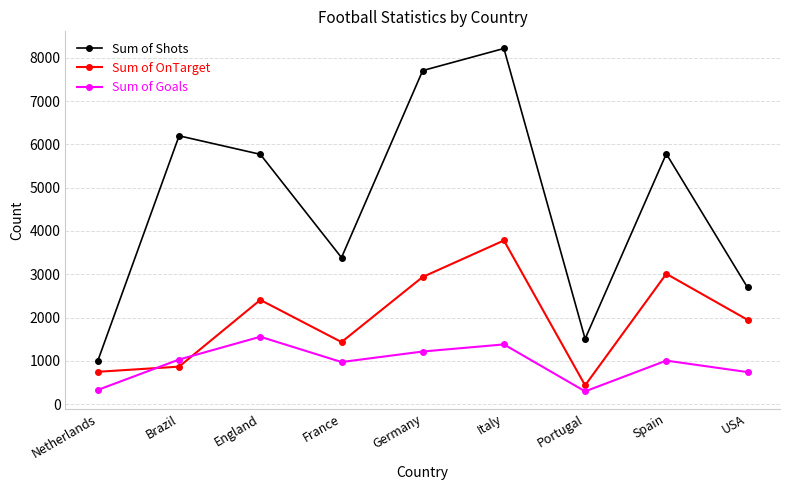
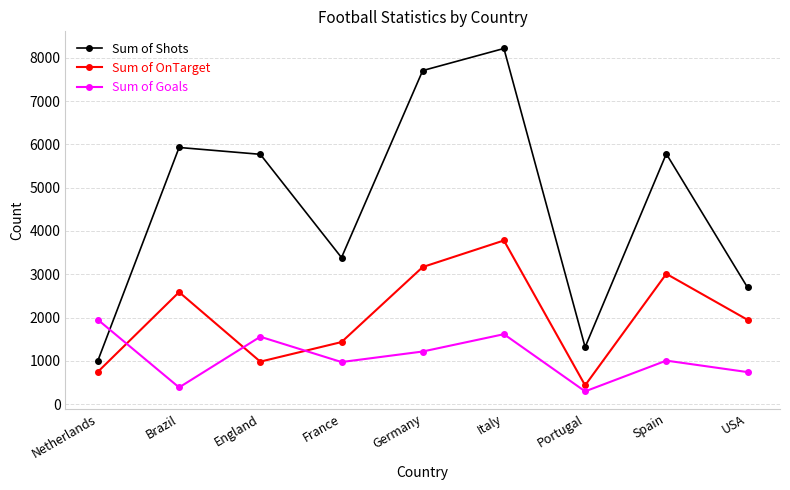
  {
    "Sum of Shots": {
      "Netherlands": 1000,
-     "Brazil": 6200,
+     "Brazil": 5900,
      "England": 5800,
      "France": 3400,
      "Germany": 7700,
      "Italy": 8200,
-     "Portugal": 1500,
+     "Portugal": 1300,
      "Spain": 5800,
      "USA": 2700
    },
    "Sum of OnTarget": {
      "Netherlands": 800,
-     "Brazil": 900,
-     "England": 2400,
+     "Brazil": 2600,
+     "England": 1000,
      "France": 1400,
-     "Germany": 2900,
+     "Germany": 3200,
      "Italy": 3800,
      "Portugal": 400,
      "Spain": 3000,
      "USA": 2000
    },
    "Sum of Goals": {
-     "Netherlands": 300,
-     "Brazil": 1000,
+     "Netherlands": 2000,
+     "Brazil": 400,
      "England": 1600,
      "France": 1000,
      "Germany": 1200,
-     "Italy": 1400,
+     "Italy": 1600,
      "Portugal": 300,
      "Spain": 1000,
      "USA": 700
    }
  }
